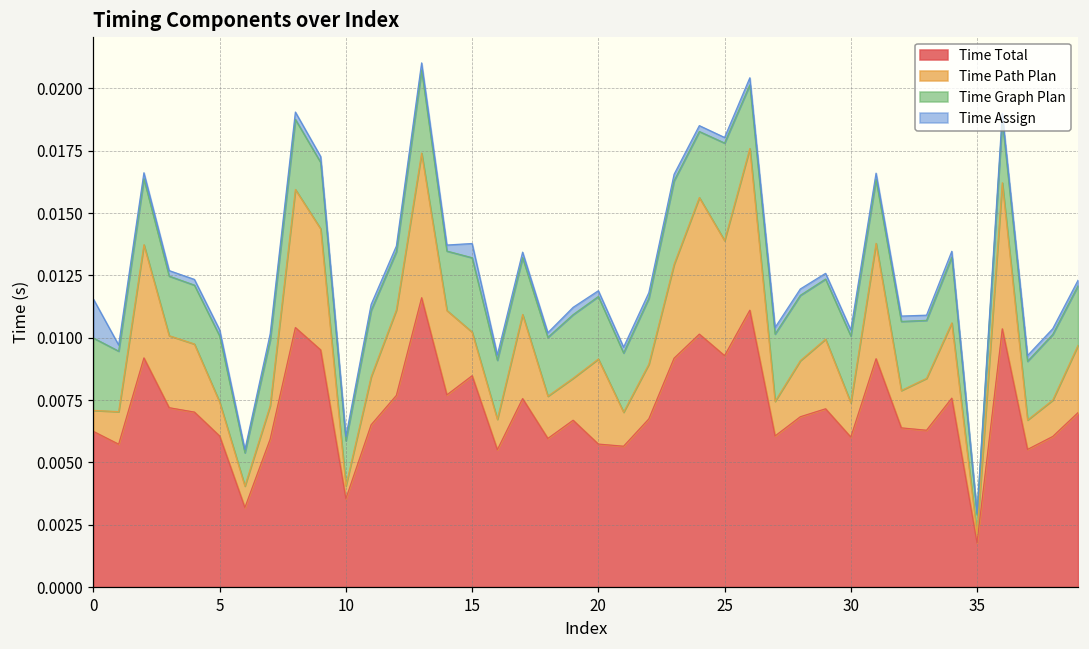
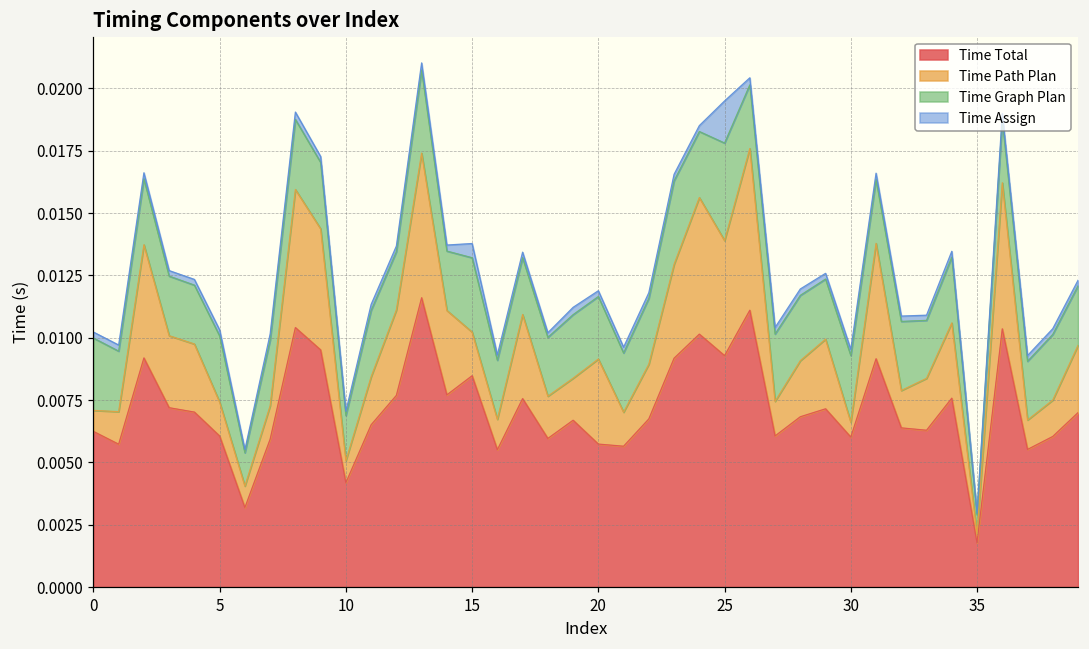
  {
    "Time Total": {
      "0": 0.0062,
      "5": 0.0061,
-     "10": 0.0035,
+     "10": 0.0042,
      "15": 0.0085,
      "20": 0.0057,
      "25": 0.0093,
      "30": 0.0060,
      "35": 0.0018
    },
    "Time Path Plan": {
      "0": 0.0008,
      "5": 0.0014,
-     "10": 0.0005,
+     "10": 0.0009,
      "15": 0.0017,
      "20": 0.0034,
      "25": 0.0046,
-     "30": 0.0014,
+     "30": 0.0006,
      "35": 0.0004
    },
    "Time Graph Plan": {
      "0": 0.0029,
      "5": 0.0027,
      "10": 0.0018,
      "15": 0.0030,
      "20": 0.0025,
      "25": 0.0039,
      "30": 0.0027
    },
    "Time Assign": {
-     "0": 0.0016,
+     "0": 0.0002,
      "5": 0.0002,
      "10": 0.0002,
      "15": 0.0006,
      "20": 0.0002,
-     "25": 0.0002,
+     "25": 0.0017,
      "30": 0.0002
    }
  }
